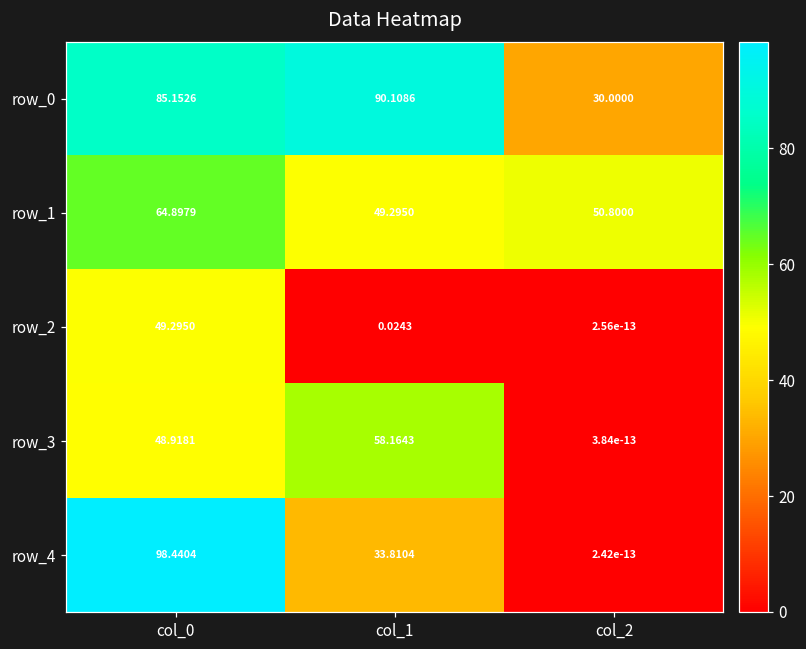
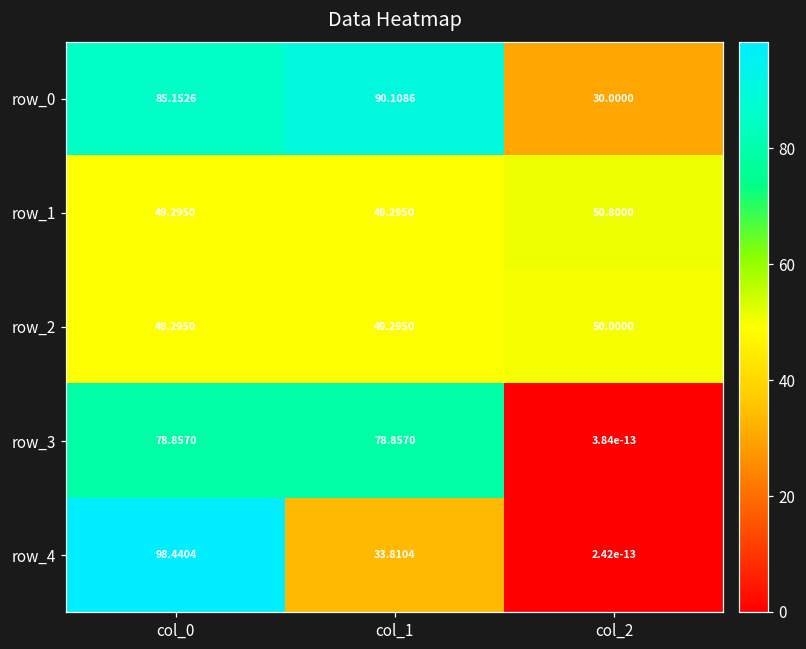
  {
    "row_0": {
      "col_0": "85.1526",
      "col_1": "90.1086",
      "col_2": "30.0000"
    },
    "row_1": {
-     "col_0": "64.8979",
+     "col_0": "49.2950",
      "col_1": "49.2950",
      "col_2": "50.8000"
    },
    "row_2": {
      "col_0": "49.2950",
-     "col_1": "0.0243",
-     "col_2": "2.56e-13"
+     "col_1": "49.2950",
+     "col_2": "50.0000"
    },
    "row_3": {
-     "col_0": "48.9181",
-     "col_1": "58.1643",
+     "col_0": "78.8570",
+     "col_1": "78.8570",
      "col_2": "3.84e-13"
    },
    "row_4": {
      "col_0": "98.4404",
      "col_1": "33.8104",
      "col_2": "2.42e-13"
    }
  }
